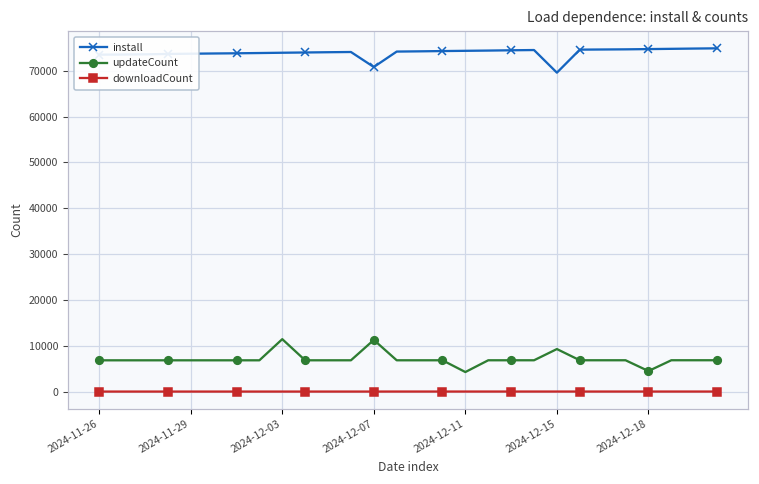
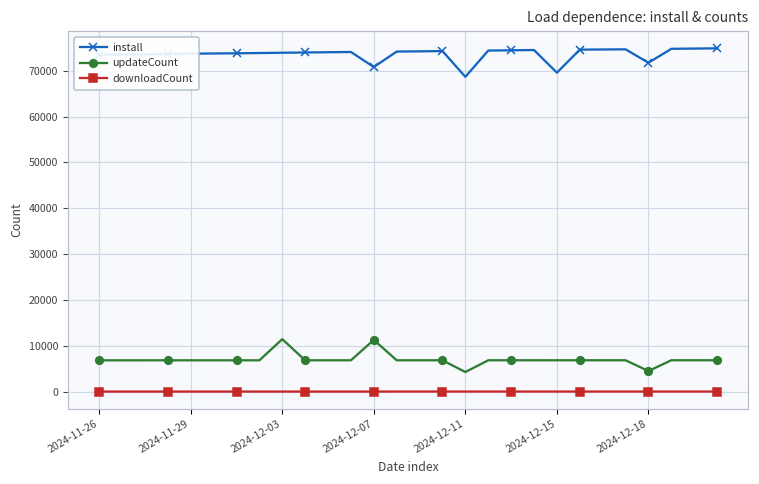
  {
    "install": {
      "2024-12-03": 74000,
      "2024-12-07": 71000,
-     "2024-12-11": 74000,
+     "2024-12-11": 69000,
      "2024-12-15": 70000,
-     "2024-12-18": 75000
+     "2024-12-18": 72000
    },
    "updateCount": {
      "2024-11-29": 7000,
      "2024-12-03": 12000,
      "2024-12-07": 11000,
      "2024-12-11": 4000,
-     "2024-12-15": 9000,
+     "2024-12-15": 7000,
      "2024-12-18": 5000
    },
    "downloadCount": {
      "2024-11-29": 0,
      "2024-12-03": 0,
      "2024-12-07": 0,
      "2024-12-11": 0,
      "2024-12-15": 0,
      "2024-12-18": 0
    }
  }
